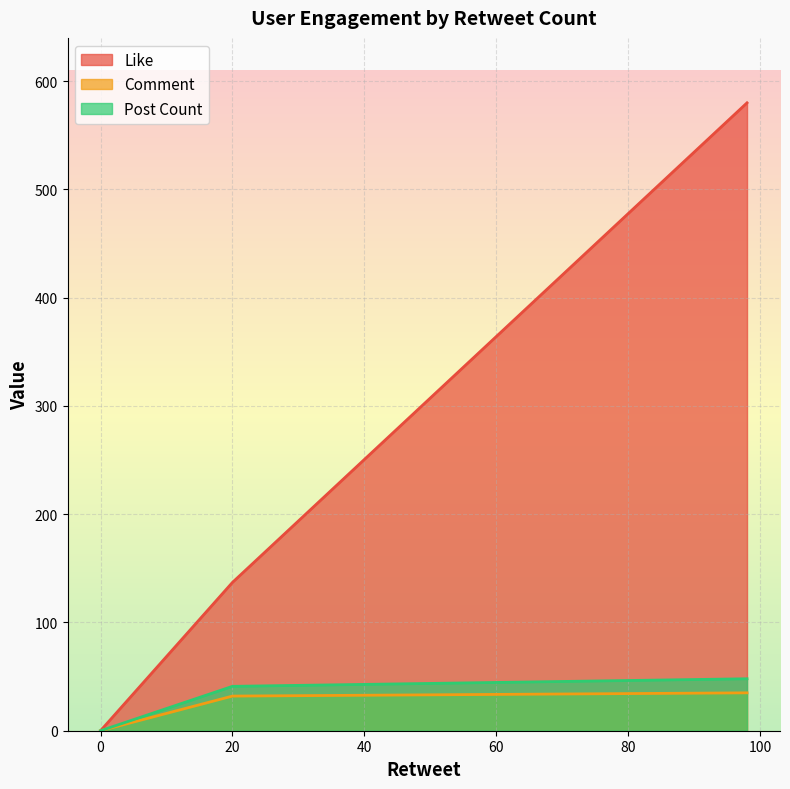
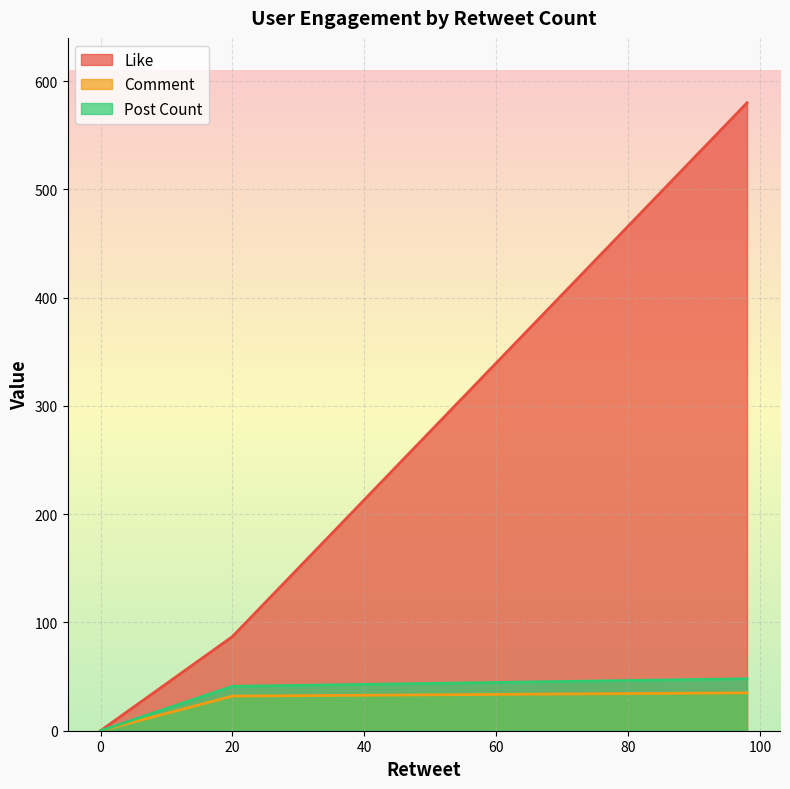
  {
    "Like": {
-     "20": 137
+     "20": 87
    },
    "Comment": {
      "20": 32
    },
    "Post Count": {
      "20": 41
    }
  }
